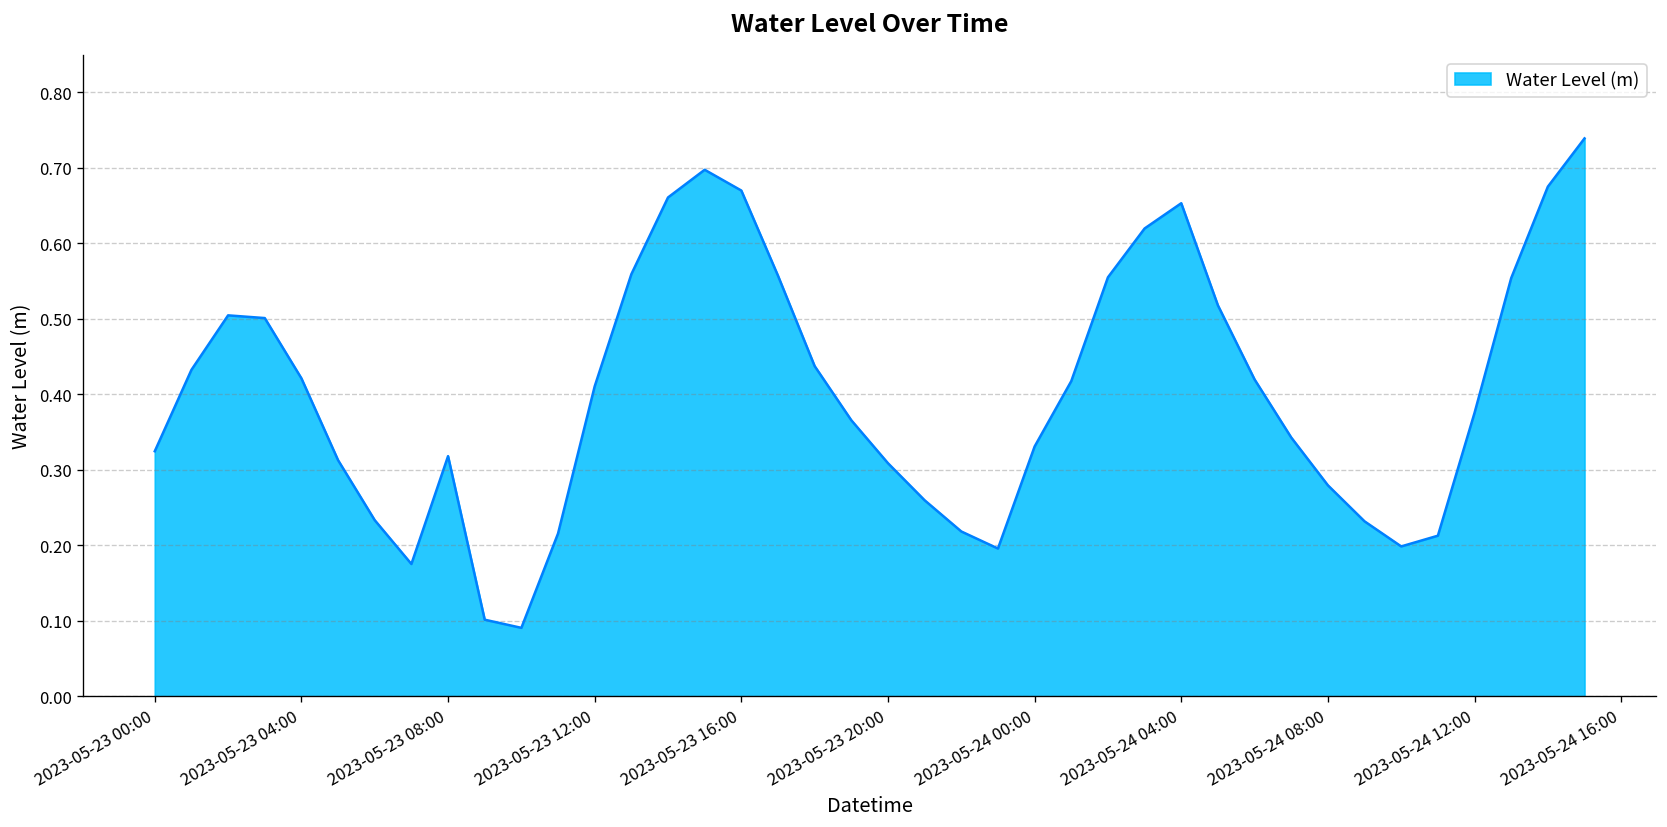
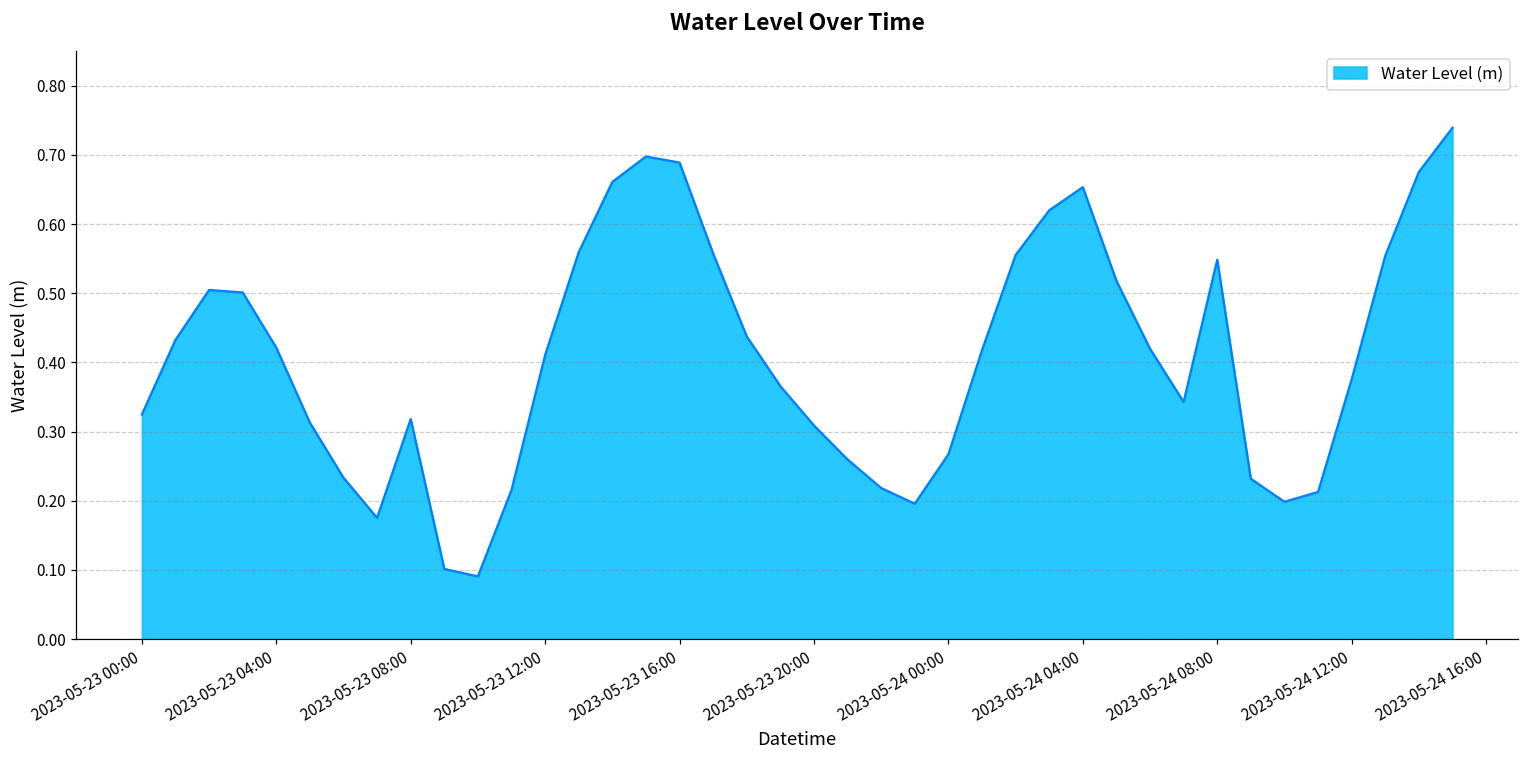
  {
    "2023-05-23 00:00": 0.32,
    "2023-05-23 04:00": 0.42,
    "2023-05-23 08:00": 0.32,
    "2023-05-23 12:00": 0.41,
-   "2023-05-23 16:00": 0.67,
+   "2023-05-23 16:00": 0.69,
    "2023-05-23 20:00": 0.31,
-   "2023-05-24 00:00": 0.33,
+   "2023-05-24 00:00": 0.27,
    "2023-05-24 04:00": 0.65,
-   "2023-05-24 08:00": 0.28,
+   "2023-05-24 08:00": 0.55,
    "2023-05-24 12:00": 0.38
  }
